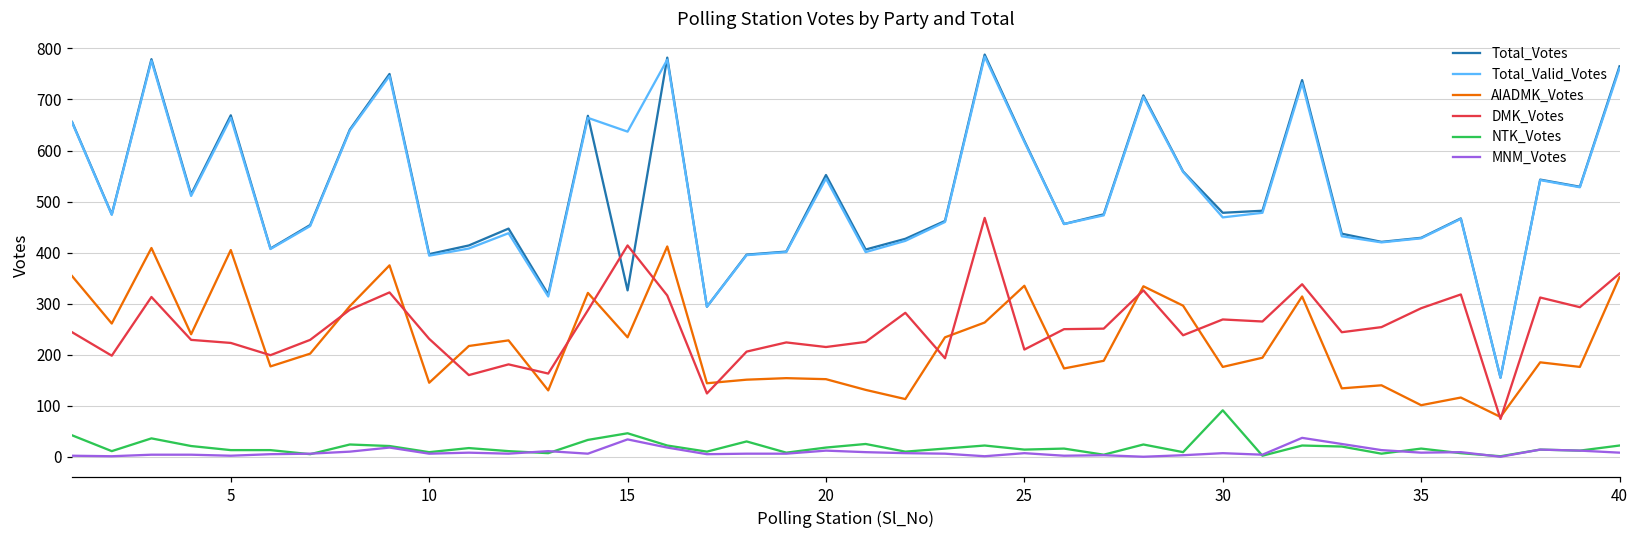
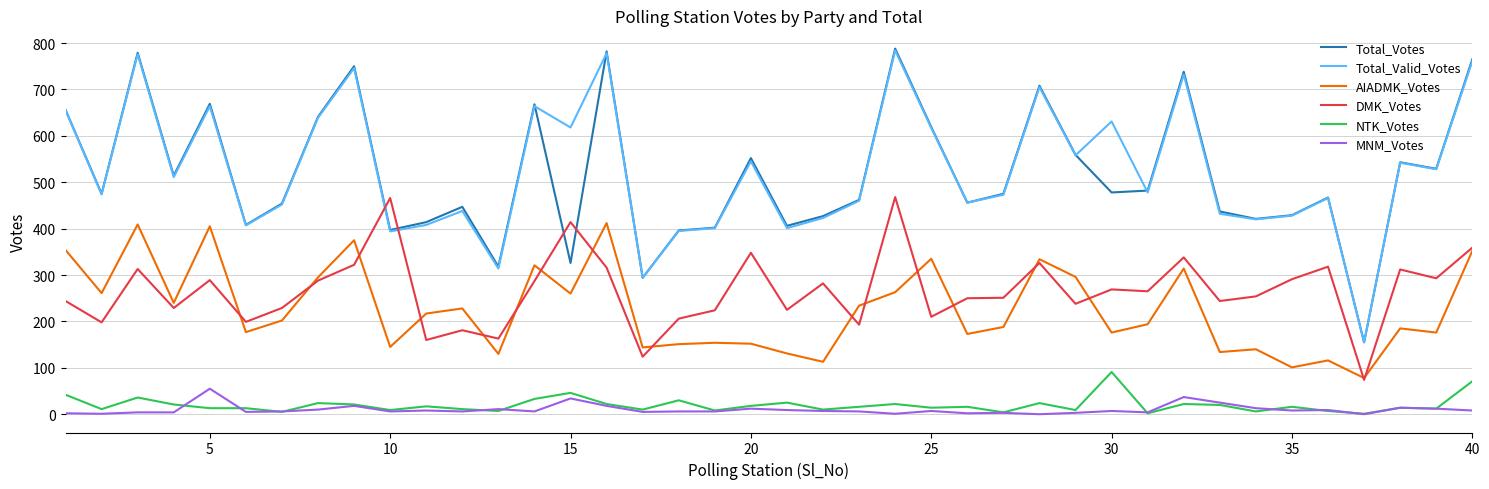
  {
    "Total_Votes": {
      "15": 330,
      "20": 550,
      "30": 480
    },
    "Total_Valid_Votes": {
-     "15": 640,
+     "15": 620,
      "20": 550,
-     "30": 470
+     "30": 630
    },
    "AIADMK_Votes": {
      "5": 410,
      "10": 150,
-     "15": 230,
+     "15": 260,
      "20": 150,
      "25": 340,
      "30": 180,
      "35": 100,
      "40": 350
    },
    "DMK_Votes": {
-     "5": 220,
-     "10": 230,
+     "5": 290,
+     "10": 470,
      "15": 410,
-     "20": 220,
+     "20": 350,
      "25": 210,
      "30": 270,
      "35": 290,
      "40": 360
    },
    "NTK_Votes": {
      "5": 10,
      "15": 50,
      "20": 20,
      "25": 10,
      "30": 90,
      "35": 20,
-     "40": 20
+     "40": 70
    },
    "MNM_Votes": {
-     "5": 0,
+     "5": 60,
      "15": 30,
      "20": 10,
      "25": 10,
      "30": 10,
      "35": 10,
      "40": 10
    }
  }
